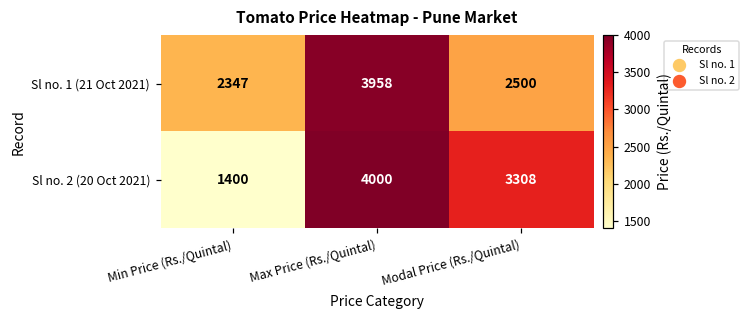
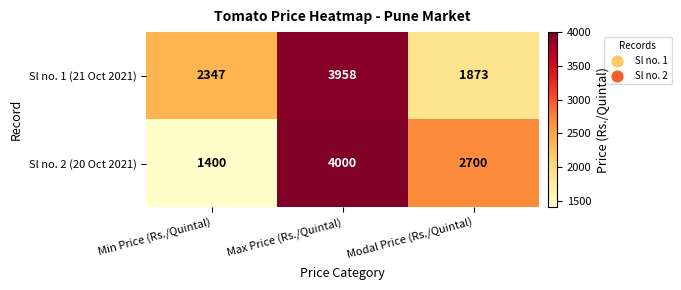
  {
    "Sl no. 1 (21 Oct 2021)": {
      "Min Price (Rs./Quintal)": 2347,
      "Max Price (Rs./Quintal)": 3958,
-     "Modal Price (Rs./Quintal)": 2500
+     "Modal Price (Rs./Quintal)": 1873
    },
    "Sl no. 2 (20 Oct 2021)": {
      "Min Price (Rs./Quintal)": 1400,
      "Max Price (Rs./Quintal)": 4000,
-     "Modal Price (Rs./Quintal)": 3308
+     "Modal Price (Rs./Quintal)": 2700
    }
  }
